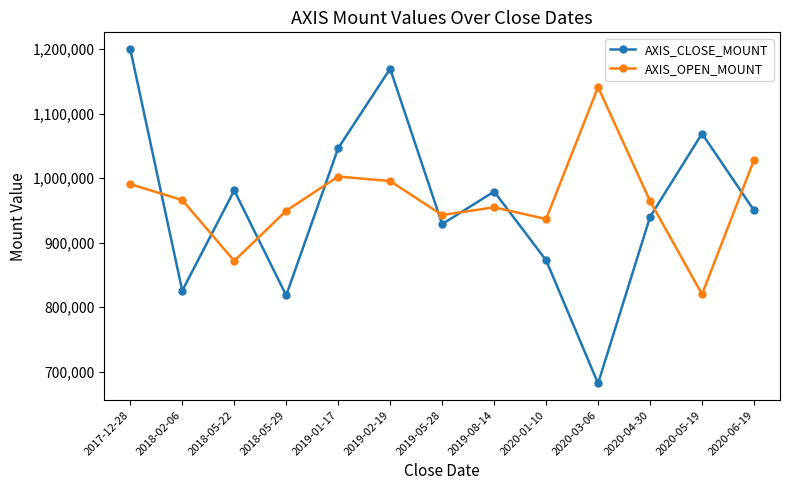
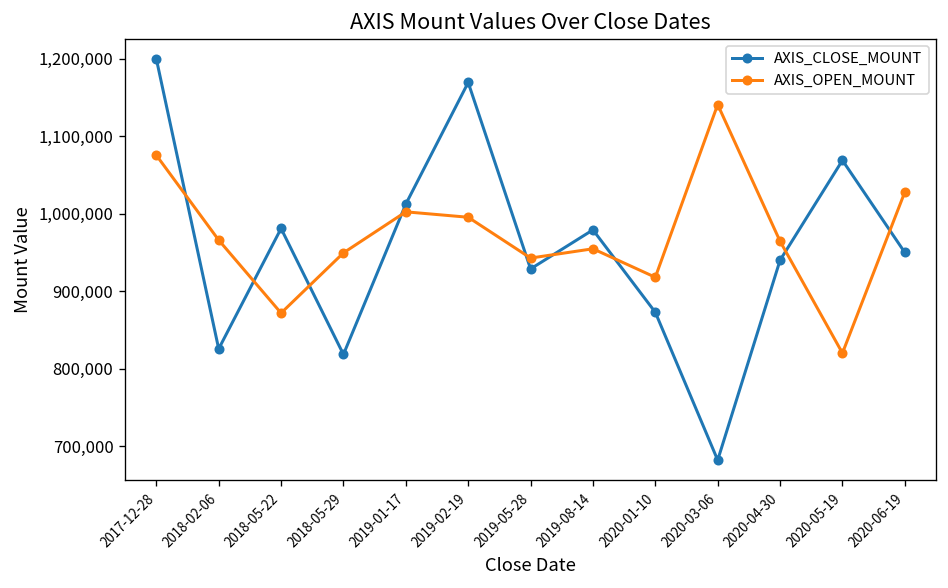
  {
    "AXIS_CLOSE_MOUNT": {
      "2017-12-28": "1,200,000",
      "2018-02-06": "830,000",
      "2018-05-22": "980,000",
      "2018-05-29": "820,000",
-     "2019-01-17": "1,050,000",
+     "2019-01-17": "1,010,000",
      "2019-02-19": "1,170,000",
      "2019-05-28": "930,000",
      "2019-08-14": "980,000",
      "2020-01-10": "870,000",
      "2020-03-06": "680,000",
      "2020-04-30": "940,000",
      "2020-05-19": "1,070,000",
      "2020-06-19": "950,000"
    },
    "AXIS_OPEN_MOUNT": {
-     "2017-12-28": "990,000",
+     "2017-12-28": "1,080,000",
      "2018-02-06": "970,000",
      "2018-05-22": "870,000",
      "2018-05-29": "950,000",
      "2019-01-17": "1,000,000",
      "2019-02-19": "1,000,000",
      "2019-05-28": "940,000",
      "2019-08-14": "950,000",
-     "2020-01-10": "940,000",
+     "2020-01-10": "920,000",
      "2020-03-06": "1,140,000",
      "2020-04-30": "960,000",
      "2020-05-19": "820,000",
      "2020-06-19": "1,030,000"
    }
  }
